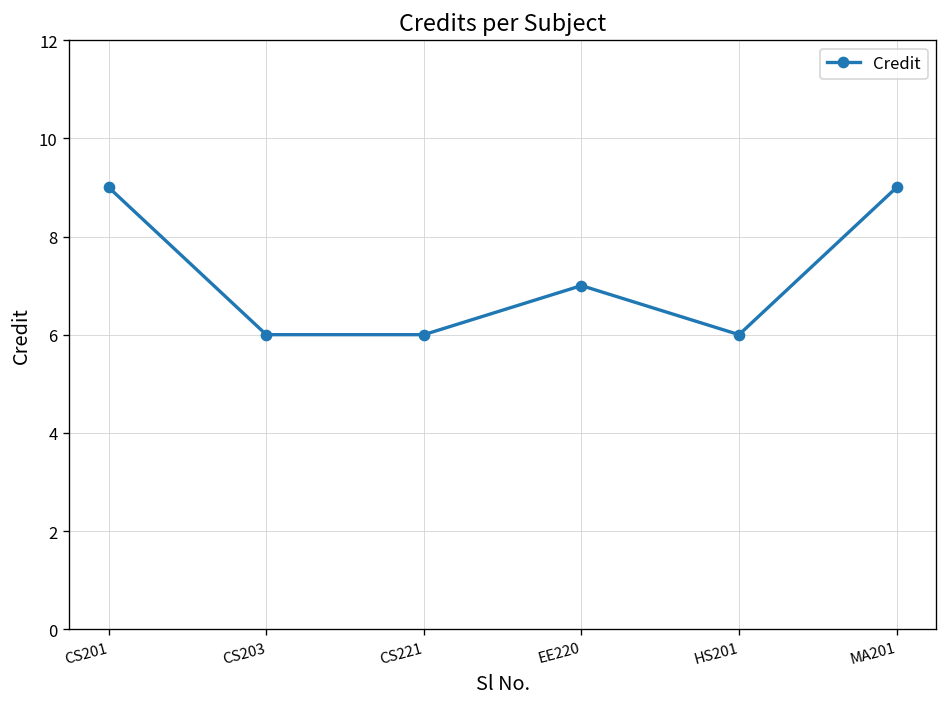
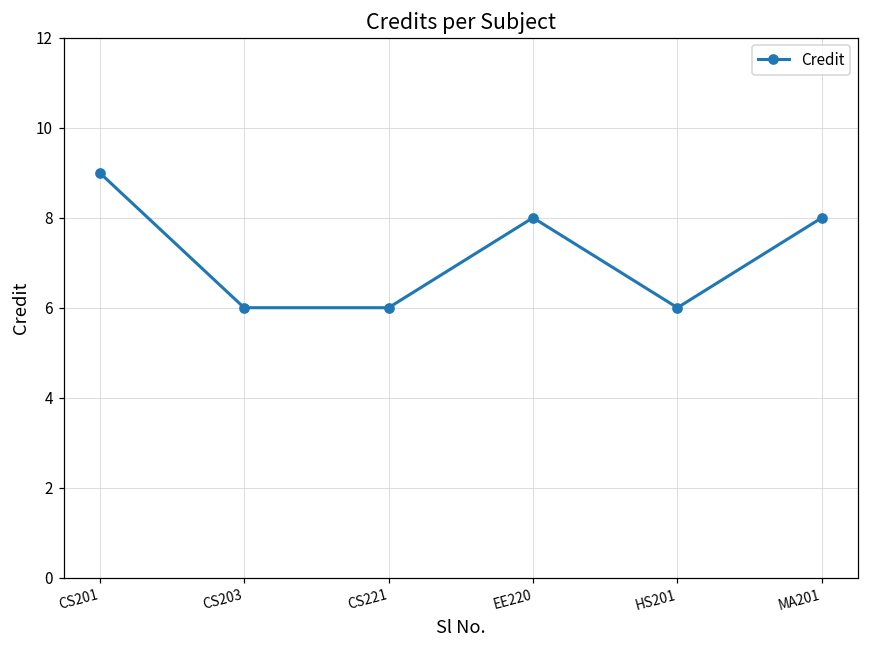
  {
    "CS201": 9,
    "CS203": 6,
    "CS221": 6,
-   "EE220": 7,
+   "EE220": 8,
    "HS201": 6,
-   "MA201": 9
+   "MA201": 8
  }
